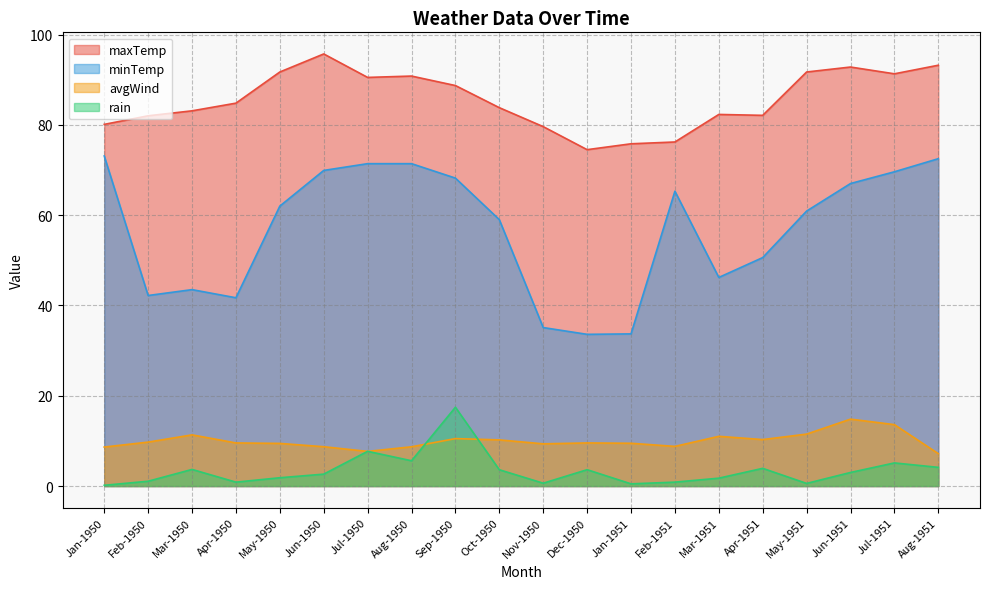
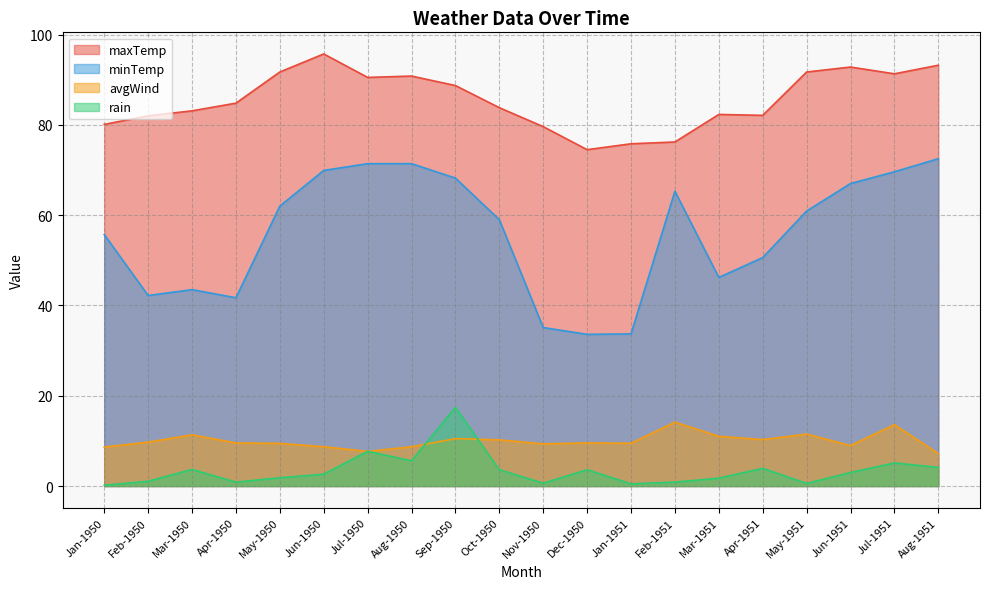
  {
    "maxTemp": {
      "Jan-1950": 80,
      "Mar-1950": 83,
      "Apr-1950": 85,
      "May-1950": 92,
      "Jun-1950": 96,
      "Jul-1950": 91,
      "Aug-1950": 91,
      "Sep-1950": 89,
      "Oct-1950": 84,
      "Nov-1950": 80,
      "Dec-1950": 75,
      "Jan-1951": 76,
      "Feb-1951": 76,
      "Mar-1951": 82,
      "Apr-1951": 82,
      "May-1951": 92,
      "Jun-1951": 93,
      "Jul-1951": 91,
      "Aug-1951": 93
    },
    "minTemp": {
-     "Jan-1950": 73,
+     "Jan-1950": 56,
      "Feb-1950": 42,
      "Mar-1950": 44,
      "Apr-1950": 42,
      "May-1950": 62,
      "Jun-1950": 70,
      "Jul-1950": 71,
      "Aug-1950": 71,
      "Sep-1950": 68,
      "Oct-1950": 59,
      "Nov-1950": 35,
      "Dec-1950": 34,
      "Jan-1951": 34,
      "Feb-1951": 65,
      "Mar-1951": 46,
      "Apr-1951": 51,
      "May-1951": 61,
      "Jun-1951": 67,
      "Jul-1951": 70,
      "Aug-1951": 73
    },
    "avgWind": {
      "Jan-1950": 9,
      "Feb-1950": 10,
      "Mar-1950": 11,
      "Apr-1950": 10,
      "May-1950": 9,
      "Jun-1950": 9,
      "Aug-1950": 9,
      "Sep-1950": 11,
      "Oct-1950": 10,
      "Nov-1950": 9,
      "Dec-1950": 10,
      "Jan-1951": 9,
-     "Feb-1951": 9,
+     "Feb-1951": 14,
      "Mar-1951": 11,
      "Apr-1951": 10,
      "May-1951": 12,
-     "Jun-1951": 15,
+     "Jun-1951": 9,
      "Jul-1951": 14,
      "Aug-1951": 7
    },
    "rain": {
      "Jan-1950": 0,
      "Feb-1950": 1,
      "Mar-1950": 4,
      "Apr-1950": 1,
      "May-1950": 2,
      "Jun-1950": 3,
      "Aug-1950": 6,
      "Sep-1950": 17,
      "Oct-1950": 4,
      "Nov-1950": 1,
      "Dec-1950": 4,
      "Jan-1951": 0,
      "Feb-1951": 1,
      "Mar-1951": 2,
      "Apr-1951": 4,
      "May-1951": 1,
      "Jun-1951": 3,
      "Jul-1951": 5,
      "Aug-1951": 4
    }
  }
